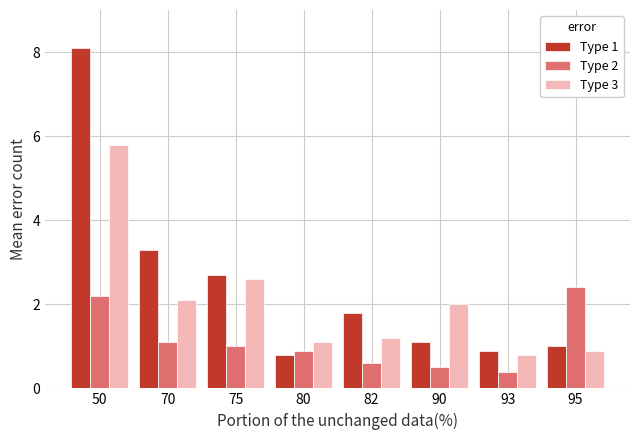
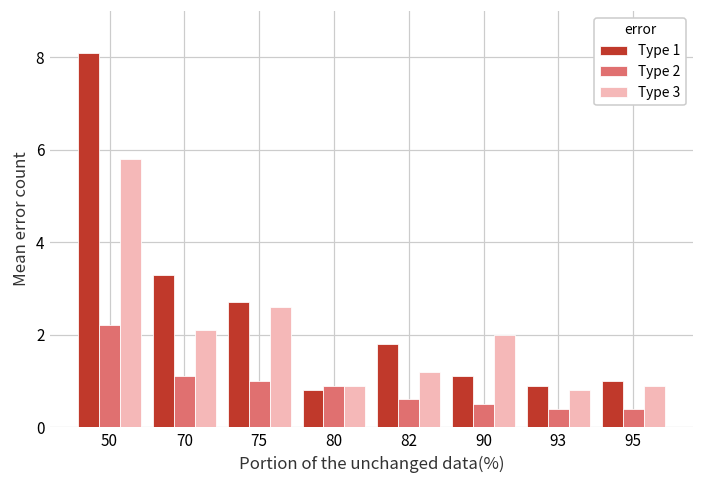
  {
    "Type 1": {
      "50": 8.1,
      "70": 3.3,
      "75": 2.7,
      "80": 0.8,
      "82": 1.8,
      "90": 1.1,
      "93": 0.9,
      "95": 1.0
    },
    "Type 2": {
      "50": 2.2,
      "70": 1.1,
      "75": 1.0,
      "80": 0.9,
      "82": 0.6,
      "90": 0.5,
      "93": 0.4,
-     "95": 2.4
+     "95": 0.4
    },
    "Type 3": {
      "50": 5.8,
      "70": 2.1,
      "75": 2.6,
-     "80": 1.1,
+     "80": 0.9,
      "82": 1.2,
      "90": 2.0,
      "93": 0.8,
      "95": 0.9
    }
  }
